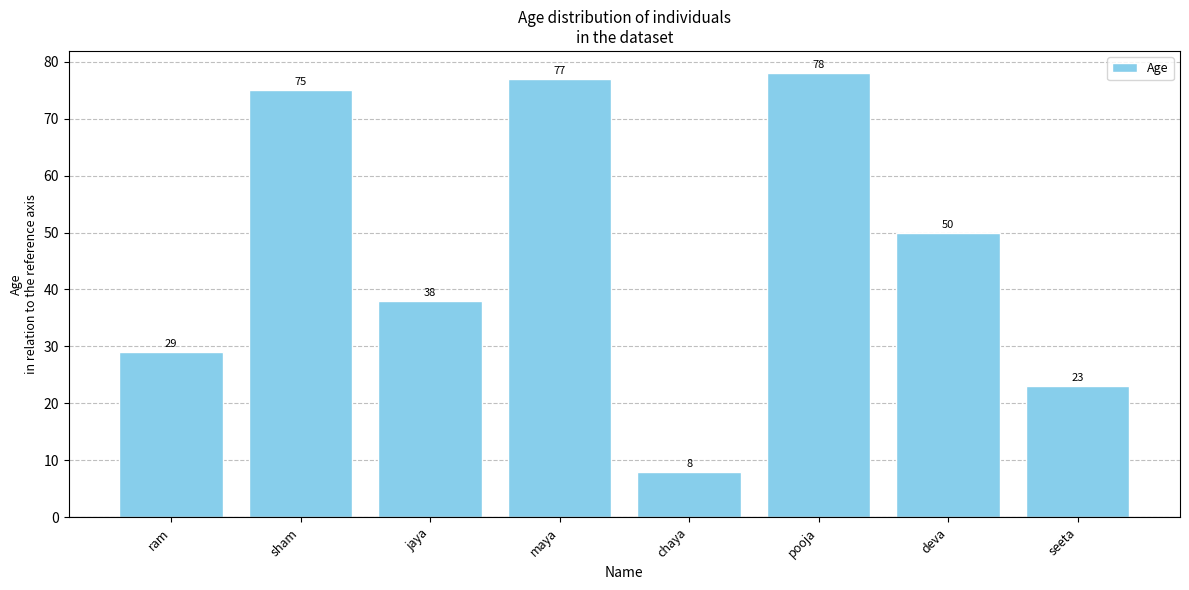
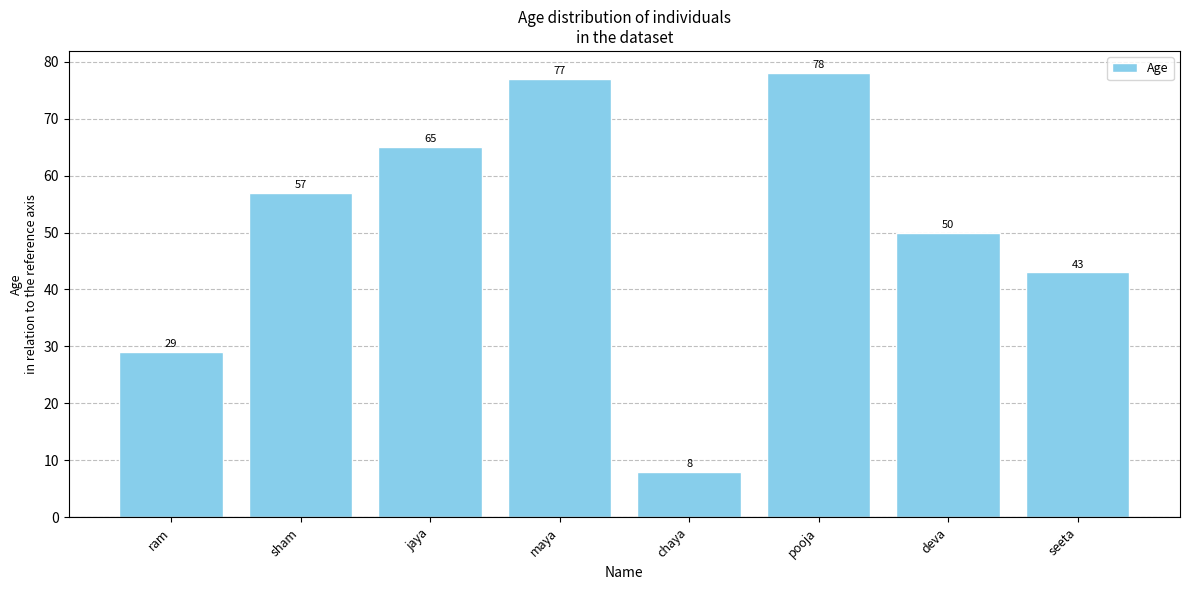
  {
    "ram": 29,
-   "sham": 75,
-   "jaya": 38,
+   "sham": 57,
+   "jaya": 65,
    "maya": 77,
    "chaya": 8,
    "pooja": 78,
    "deva": 50,
-   "seeta": 23
+   "seeta": 43
  }
